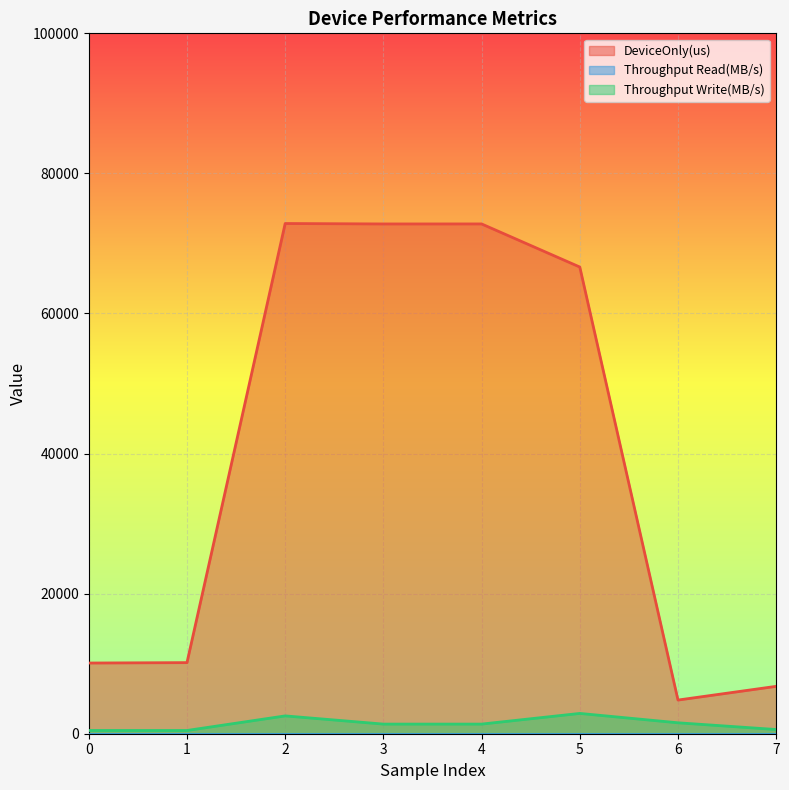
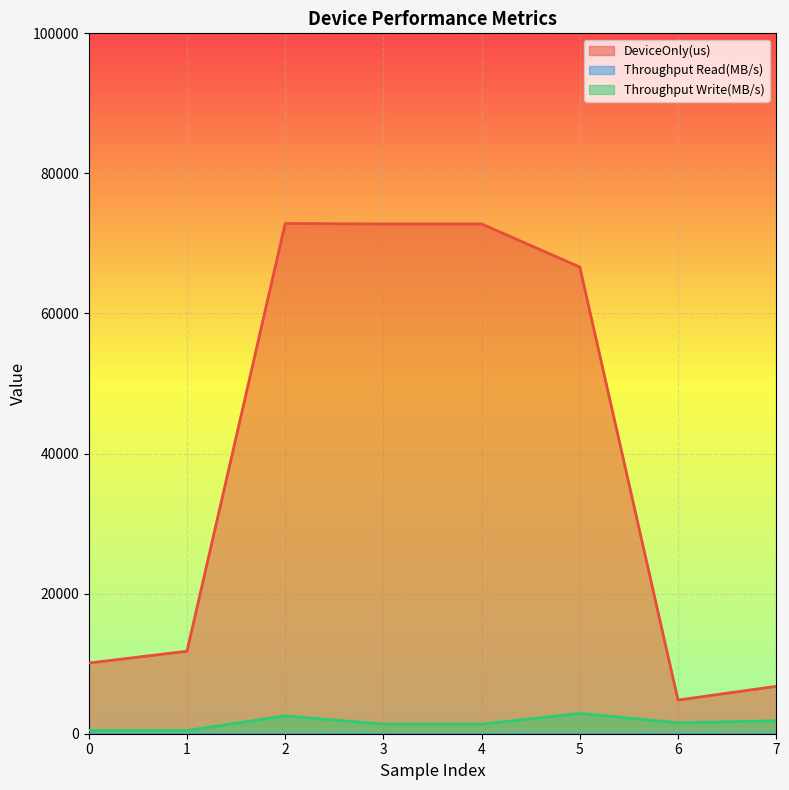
  {
    "DeviceOnly(us)": {
      "0": 10000,
-     "1": 10000,
+     "1": 12000,
      "2": 73000,
      "3": 73000,
      "4": 73000,
      "5": 67000,
      "6": 5000,
      "7": 7000
    },
    "Throughput Read(MB/s)": {
      "0": 0,
      "1": 0,
      "2": 0,
      "3": 0,
      "4": 0,
      "5": 0,
      "6": 0,
      "7": 0
    },
    "Throughput Write(MB/s)": {
      "0": 0,
      "1": 0,
      "2": 3000,
      "3": 1000,
      "4": 1000,
      "5": 3000,
      "6": 2000,
-     "7": 1000
+     "7": 2000
    }
  }
